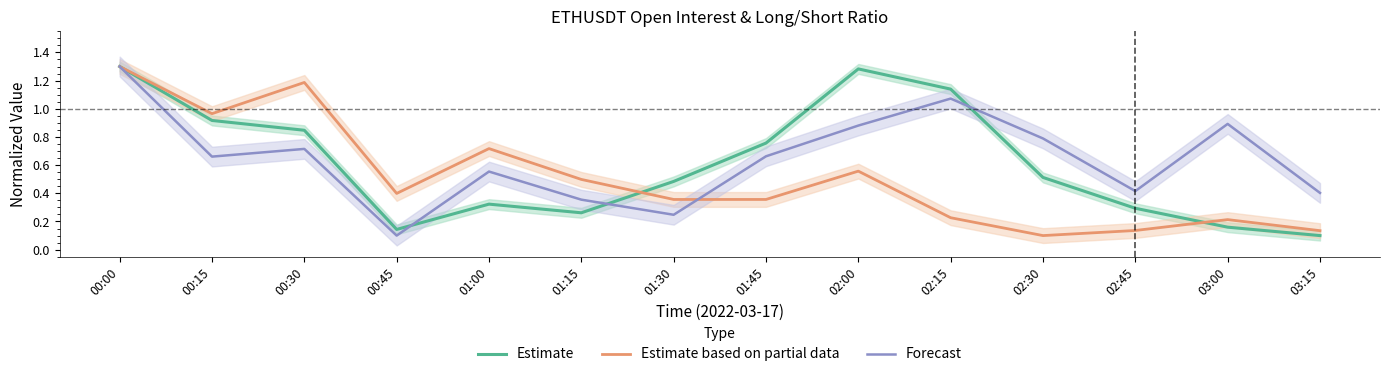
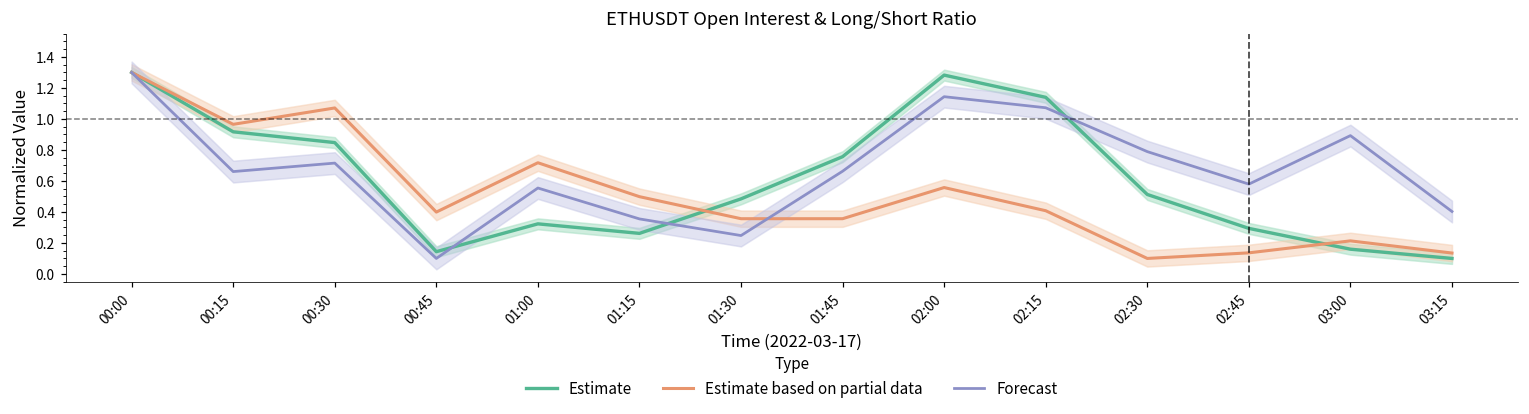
  {
    "Estimate": {
      "00:15": 0.92,
      "00:30": 0.85,
      "00:45": 0.14,
      "01:00": 0.32,
      "01:15": 0.26,
      "01:30": 0.48,
      "01:45": 0.76,
      "02:00": 1.28,
      "02:30": 0.51,
      "02:45": 0.29,
      "03:00": 0.16,
      "03:15": 0.10
    },
    "Estimate based on partial data": {
-     "00:30": 1.19,
+     "00:30": 1.07,
      "00:45": 0.40,
      "01:00": 0.72,
      "01:15": 0.50,
      "01:30": 0.36,
      "01:45": 0.36,
      "02:00": 0.56,
-     "02:15": 0.23,
+     "02:15": 0.41,
      "02:30": 0.10,
      "02:45": 0.14,
      "03:00": 0.21
    },
    "Forecast": {
      "00:15": 0.66,
      "00:30": 0.72,
      "00:45": 0.10,
      "01:00": 0.55,
      "01:15": 0.36,
      "01:30": 0.25,
      "01:45": 0.66,
-     "02:00": 0.88,
+     "02:00": 1.14,
      "02:15": 1.07,
      "02:30": 0.79,
-     "02:45": 0.42,
+     "02:45": 0.58,
      "03:00": 0.89,
      "03:15": 0.40
    }
  }
